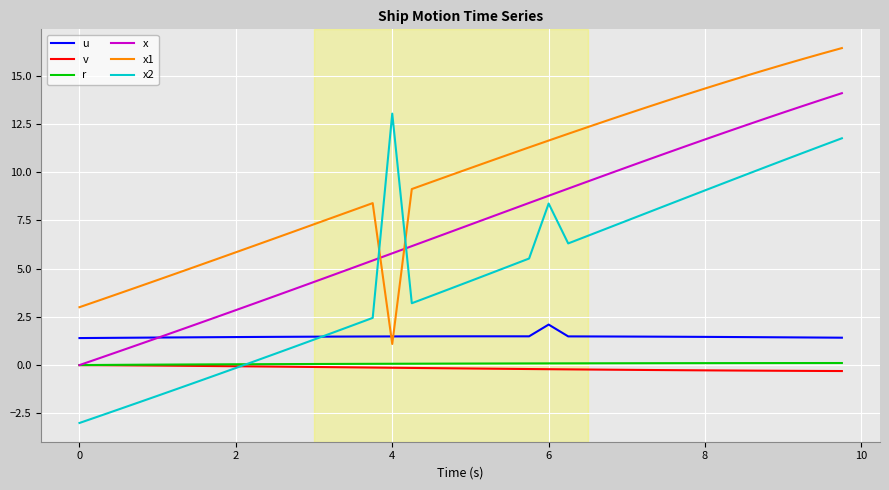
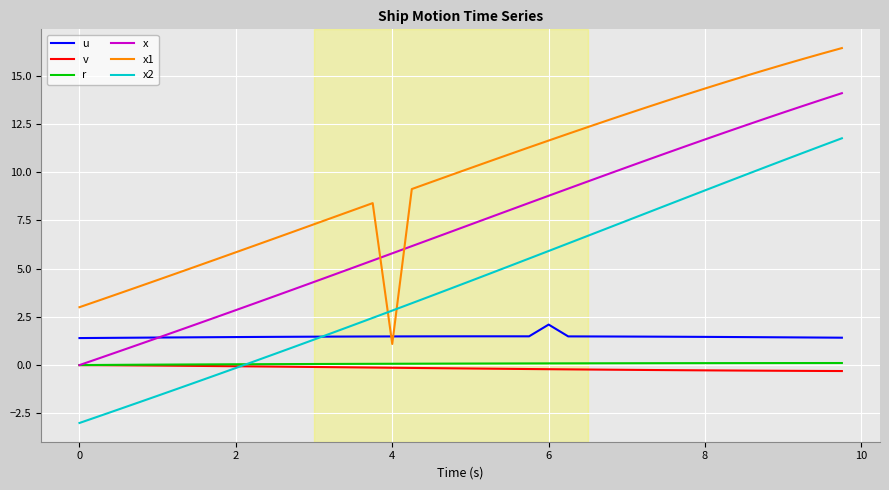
  {
    "u": {
      "0": 1.4,
      "2": 1.5,
      "4": 1.5,
      "6": 2.1,
      "8": 1.5
    },
    "v": {
      "4": -0.1,
      "6": -0.2,
      "8": -0.3
    },
    "r": {
      "4": 0.1,
      "6": 0.1,
      "8": 0.1
    },
    "x": {
      "2": 2.8,
      "4": 5.8,
      "6": 8.8,
      "8": 11.7
    },
    "x1": {
      "0": 3.0,
      "2": 5.8,
      "4": 1.1,
      "6": 11.6,
      "8": 14.3
    },
    "x2": {
      "0": -3.0,
-     "4": 13.0,
-     "6": 8.4,
+     "4": 2.8,
+     "6": 5.9,
      "8": 9.1
    }
  }
